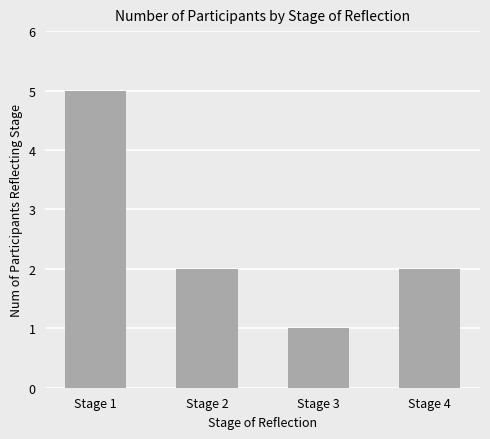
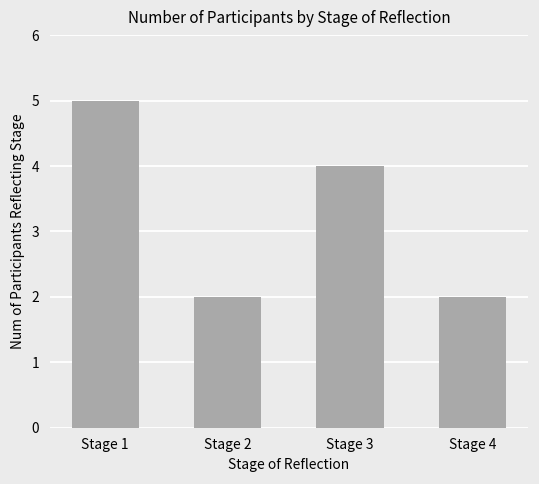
  {
    "Stage 1": 5,
    "Stage 2": 2,
-   "Stage 3": 1,
+   "Stage 3": 4,
    "Stage 4": 2
  }
